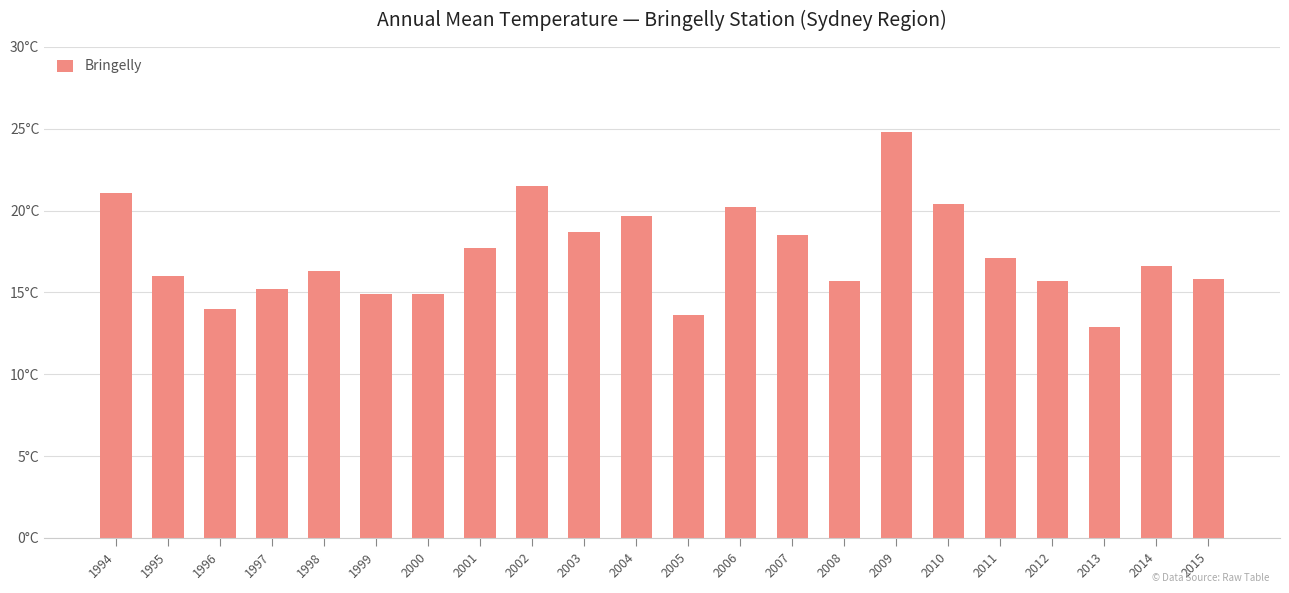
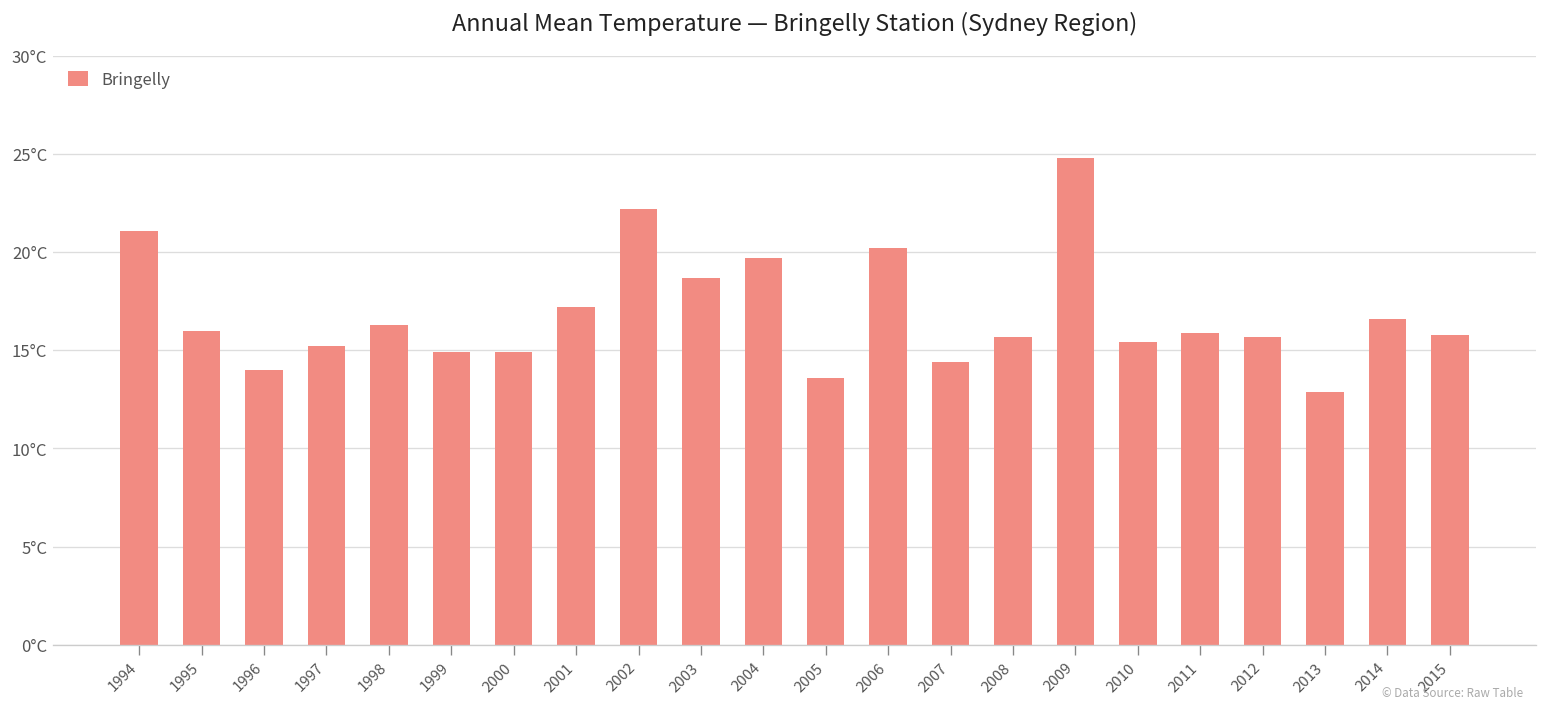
  {
    "1994": "21.1°C",
    "1995": "16.0°C",
    "1996": "14.0°C",
    "1997": "15.2°C",
    "1998": "16.3°C",
    "1999": "14.9°C",
    "2000": "14.9°C",
-   "2001": "17.7°C",
-   "2002": "21.5°C",
+   "2001": "17.2°C",
+   "2002": "22.2°C",
    "2003": "18.7°C",
    "2004": "19.7°C",
    "2005": "13.6°C",
    "2006": "20.2°C",
-   "2007": "18.5°C",
+   "2007": "14.4°C",
    "2008": "15.7°C",
    "2009": "24.8°C",
-   "2010": "20.4°C",
-   "2011": "17.1°C",
+   "2010": "15.4°C",
+   "2011": "15.9°C",
    "2012": "15.7°C",
    "2013": "12.9°C",
    "2014": "16.6°C",
    "2015": "15.8°C"
  }
